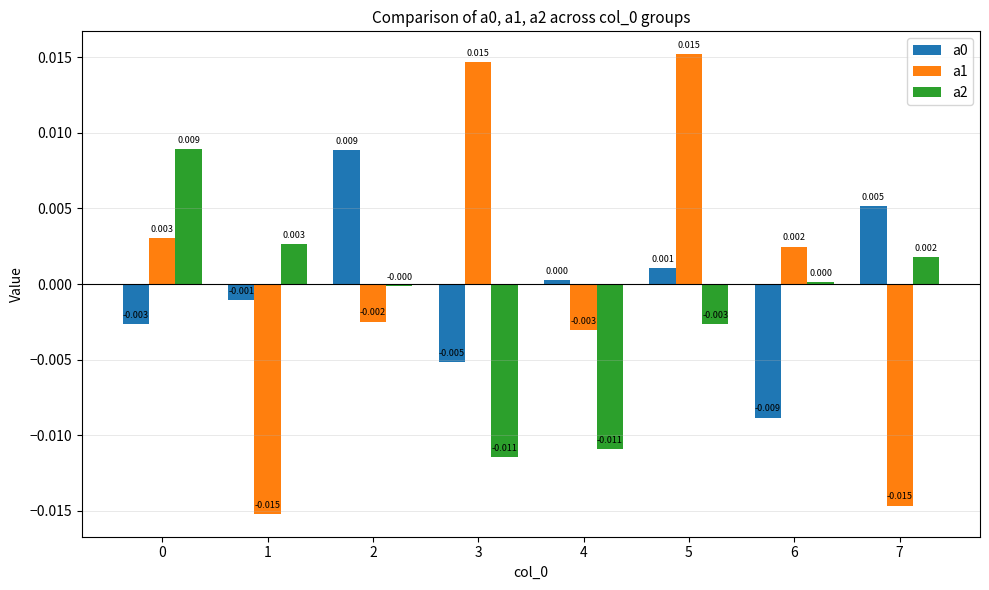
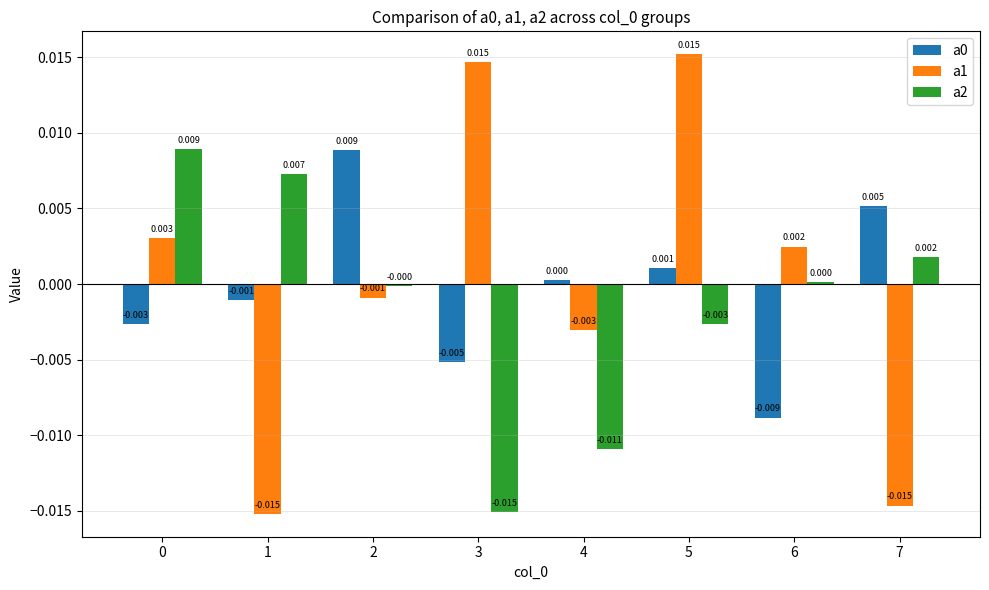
  {
    "a0": {
      "0": -0.003,
      "1": -0.001,
      "2": 0.009,
      "3": -0.005,
      "4": 0.000,
      "5": 0.001,
      "6": -0.009,
      "7": 0.005
    },
    "a1": {
      "0": 0.003,
      "1": -0.015,
-     "2": -0.002,
+     "2": -0.001,
      "3": 0.015,
      "4": -0.003,
      "5": 0.015,
      "6": 0.002,
      "7": -0.015
    },
    "a2": {
      "0": 0.009,
-     "1": 0.003,
+     "1": 0.007,
      "2": -0.000,
-     "3": -0.011,
+     "3": -0.015,
      "4": -0.011,
      "5": -0.003,
      "6": 0.000,
      "7": 0.002
    }
  }
